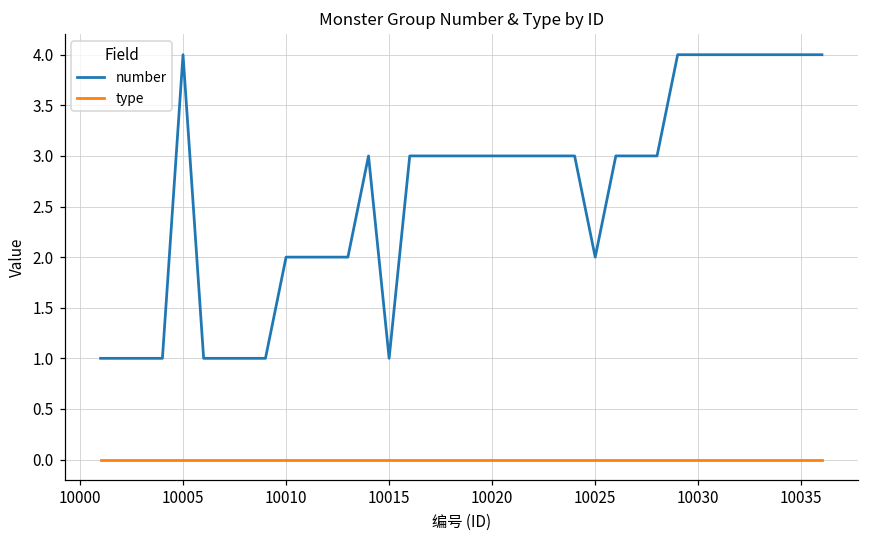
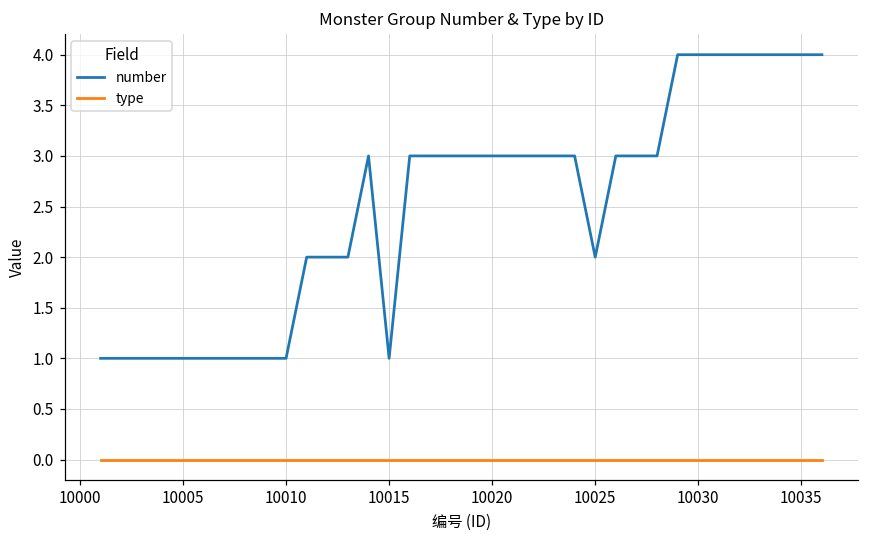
  {
    "number": {
-     "10005": 4,
-     "10010": 2,
+     "10005": 1,
+     "10010": 1,
      "10015": 1,
      "10020": 3,
      "10025": 2,
      "10030": 4,
      "10035": 4
    },
    "type": {
      "10005": 0,
      "10010": 0,
      "10015": 0,
      "10020": 0,
      "10025": 0,
      "10030": 0,
      "10035": 0
    }
  }
